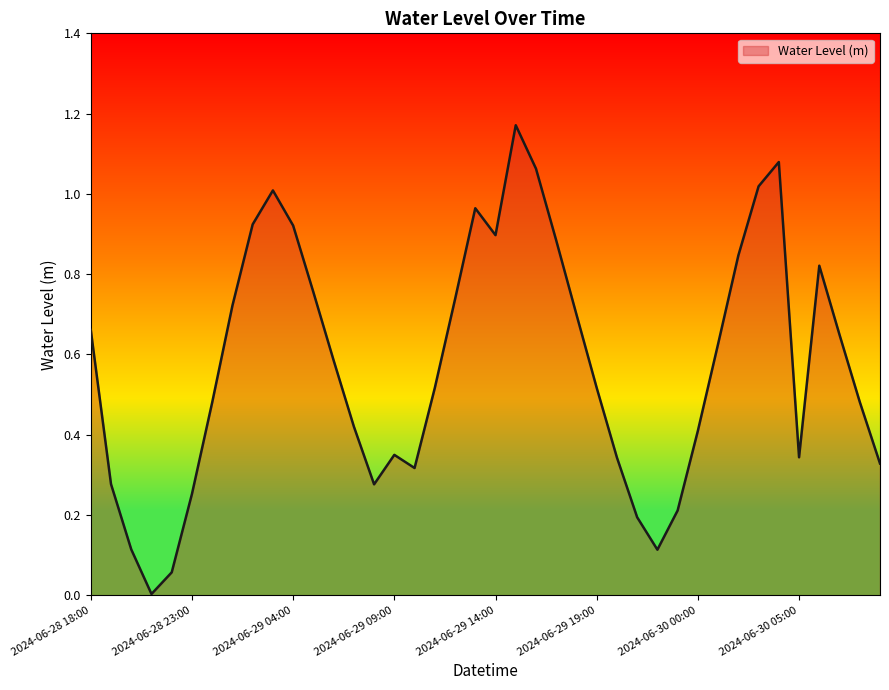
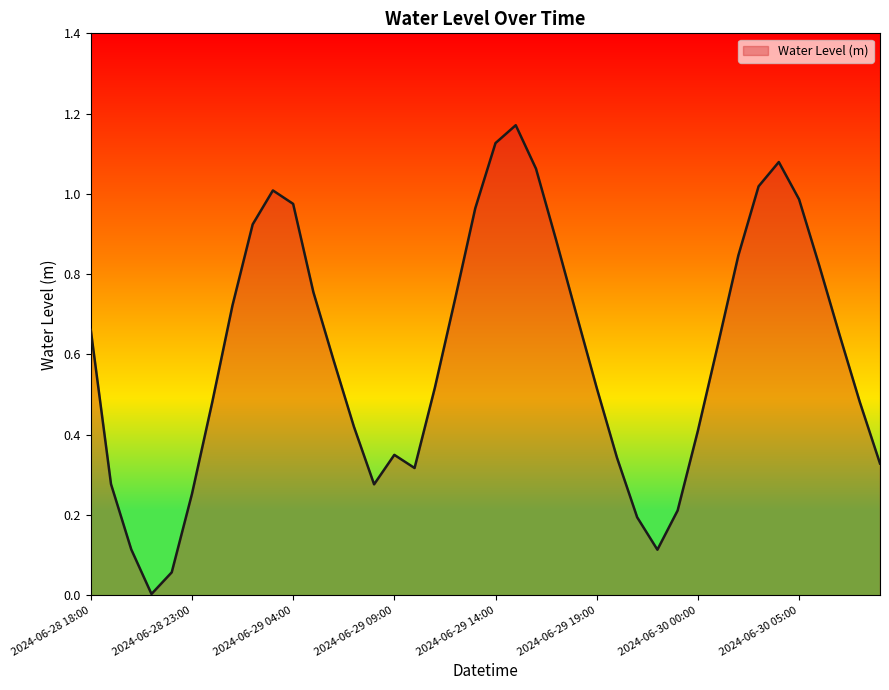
  {
    "2024-06-28 18:00": 0.66,
    "2024-06-28 23:00": 0.25,
-   "2024-06-29 04:00": 0.92,
+   "2024-06-29 04:00": 0.98,
    "2024-06-29 09:00": 0.35,
-   "2024-06-29 14:00": 0.90,
+   "2024-06-29 14:00": 1.13,
    "2024-06-29 19:00": 0.52,
    "2024-06-30 00:00": 0.41,
-   "2024-06-30 05:00": 0.34
+   "2024-06-30 05:00": 0.99
  }
